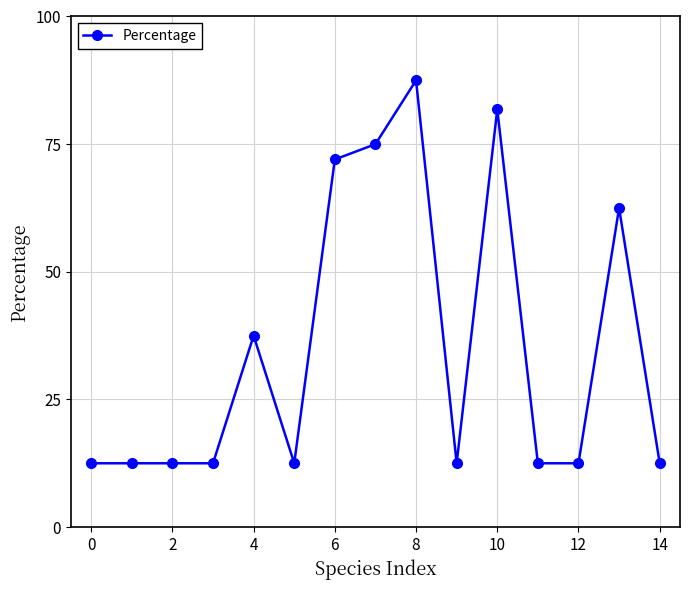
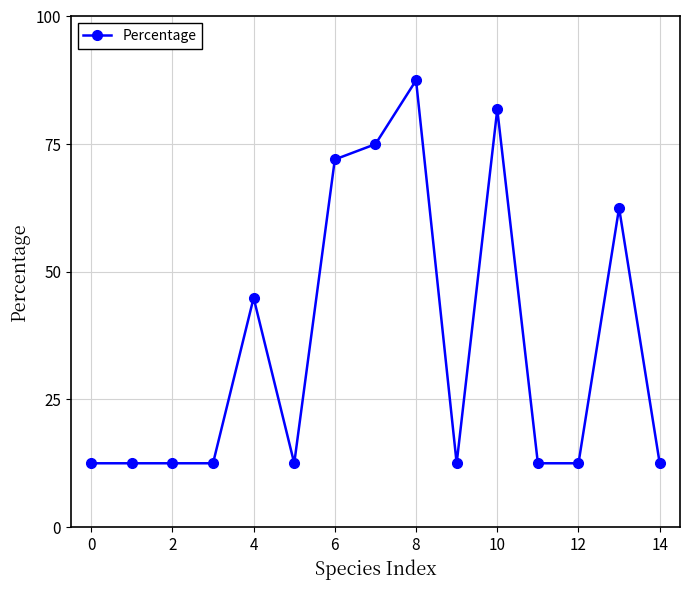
  {
    "0": 13,
    "2": 13,
-   "4": 38,
+   "4": 45,
    "6": 72,
    "8": 88,
    "10": 82,
    "12": 13,
    "14": 13
  }
